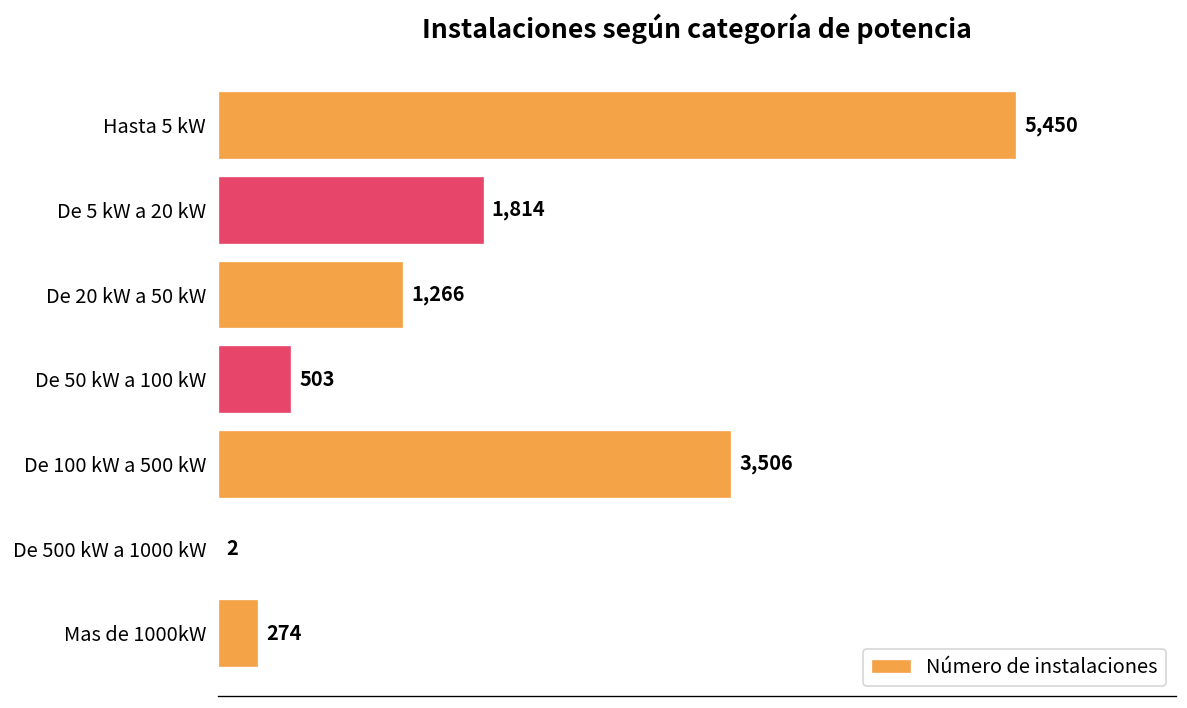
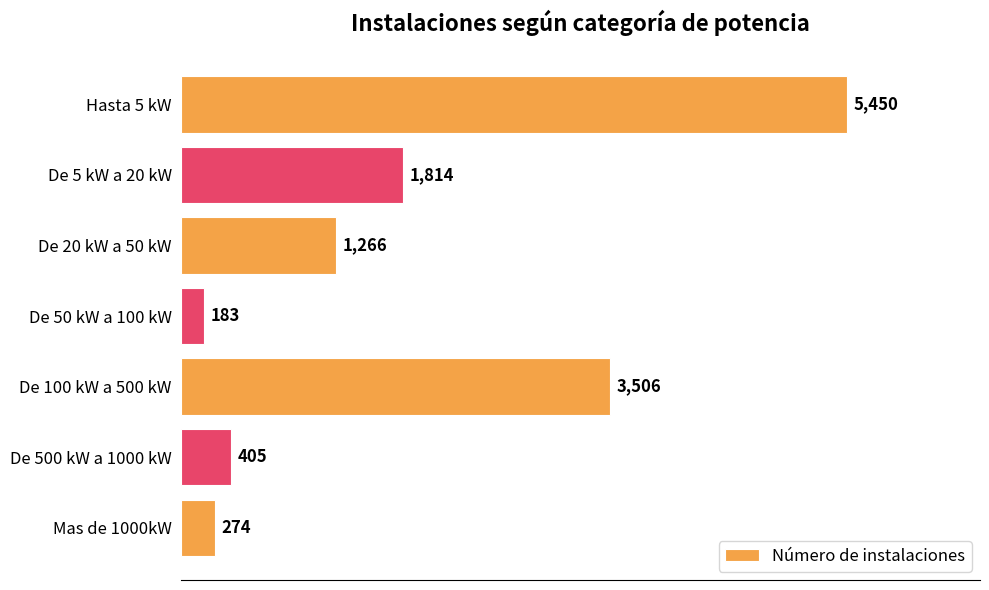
  {
    "Hasta 5 kW": "5,450",
    "De 5 kW a 20 kW": "1,814",
    "De 20 kW a 50 kW": "1,266",
-   "De 50 kW a 100 kW": "503",
+   "De 50 kW a 100 kW": "183",
    "De 100 kW a 500 kW": "3,506",
-   "De 500 kW a 1000 kW": "2",
+   "De 500 kW a 1000 kW": "405",
    "Mas de 1000kW": "274"
  }
